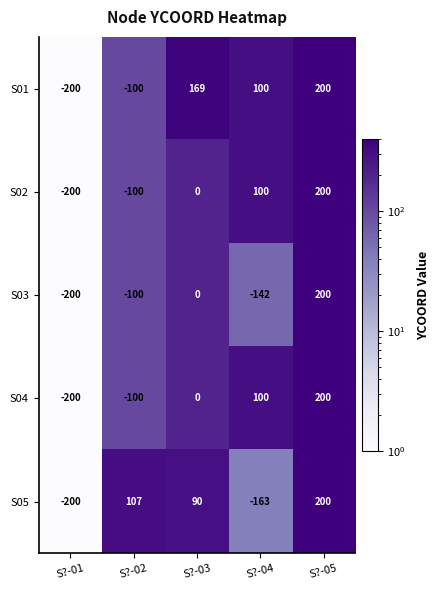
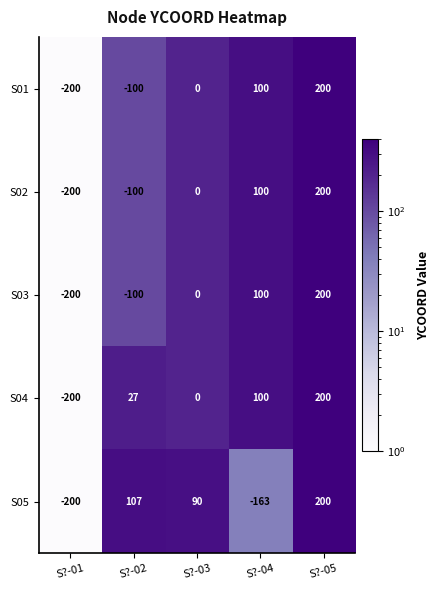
  {
    "S01": {
      "S?-01": -200,
      "S?-02": -100,
-     "S?-03": 169,
+     "S?-03": 0,
      "S?-04": 100,
      "S?-05": 200
    },
    "S02": {
      "S?-01": -200,
      "S?-02": -100,
      "S?-03": 0,
      "S?-04": 100,
      "S?-05": 200
    },
    "S03": {
      "S?-01": -200,
      "S?-02": -100,
      "S?-03": 0,
-     "S?-04": -142,
+     "S?-04": 100,
      "S?-05": 200
    },
    "S04": {
      "S?-01": -200,
-     "S?-02": -100,
+     "S?-02": 27,
      "S?-03": 0,
      "S?-04": 100,
      "S?-05": 200
    },
    "S05": {
      "S?-01": -200,
      "S?-02": 107,
      "S?-03": 90,
      "S?-04": -163,
      "S?-05": 200
    }
  }
